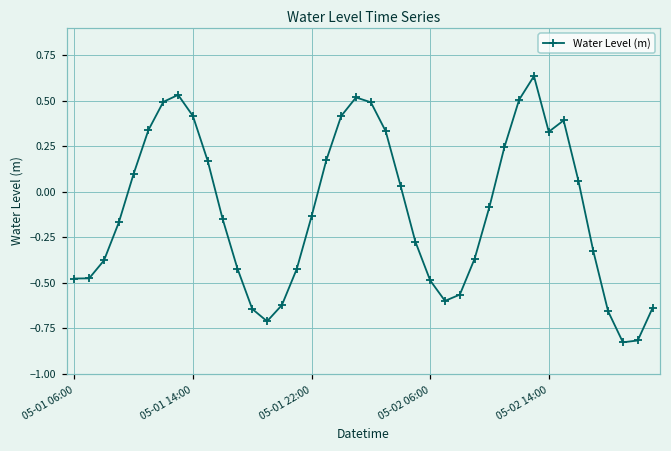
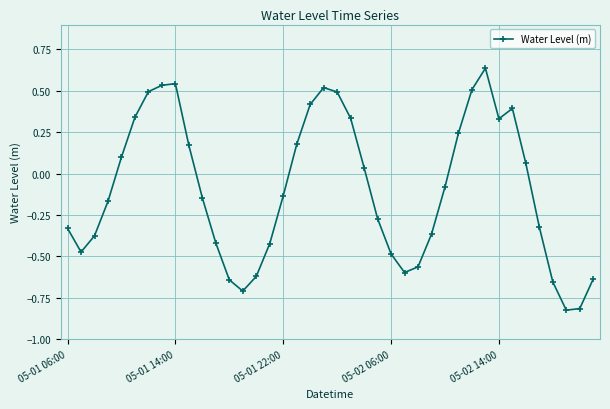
  {
-   "05-01 06:00": -0.48,
-   "05-01 14:00": 0.42,
+   "05-01 06:00": -0.33,
+   "05-01 14:00": 0.54,
    "05-01 22:00": -0.13,
    "05-02 06:00": -0.49,
    "05-02 14:00": 0.33
  }
